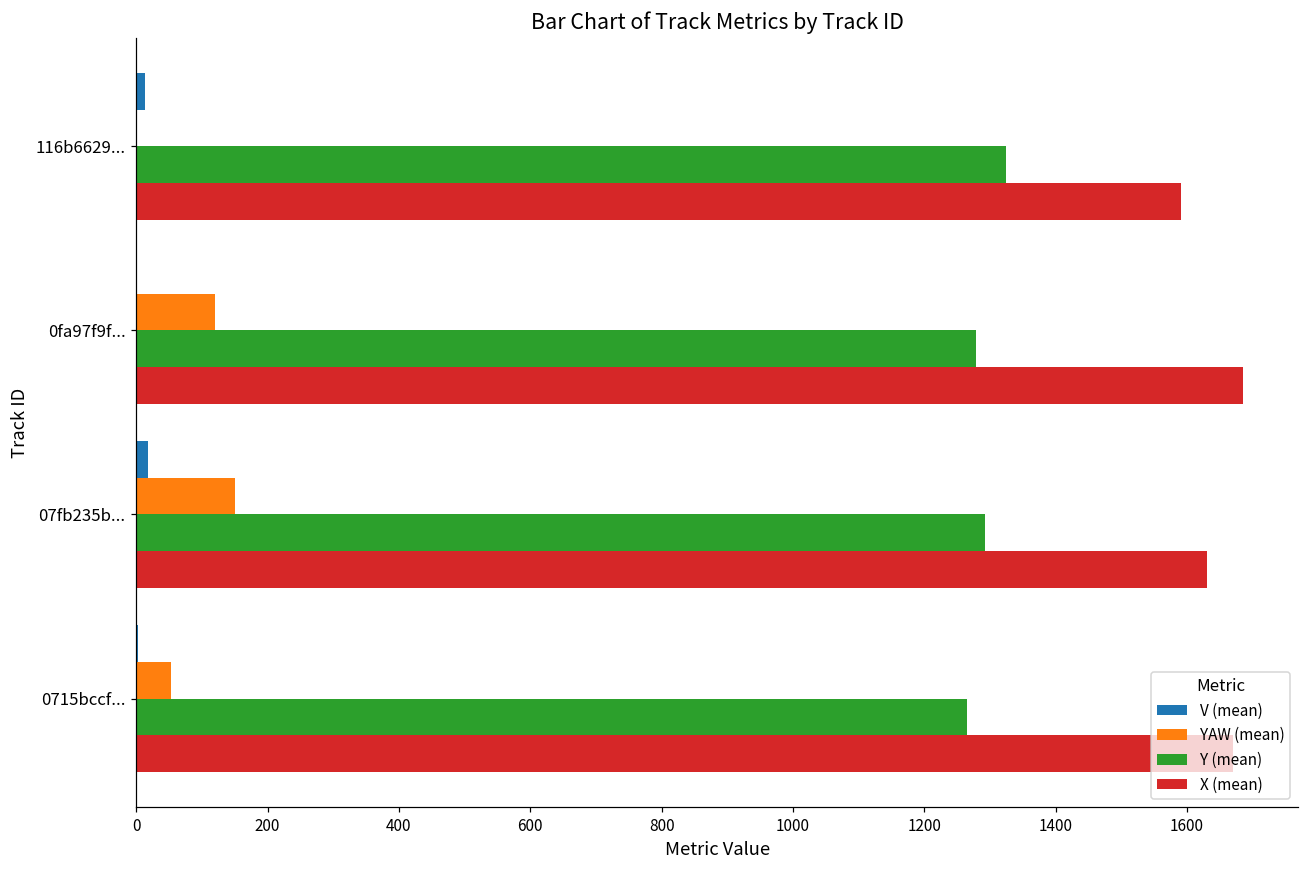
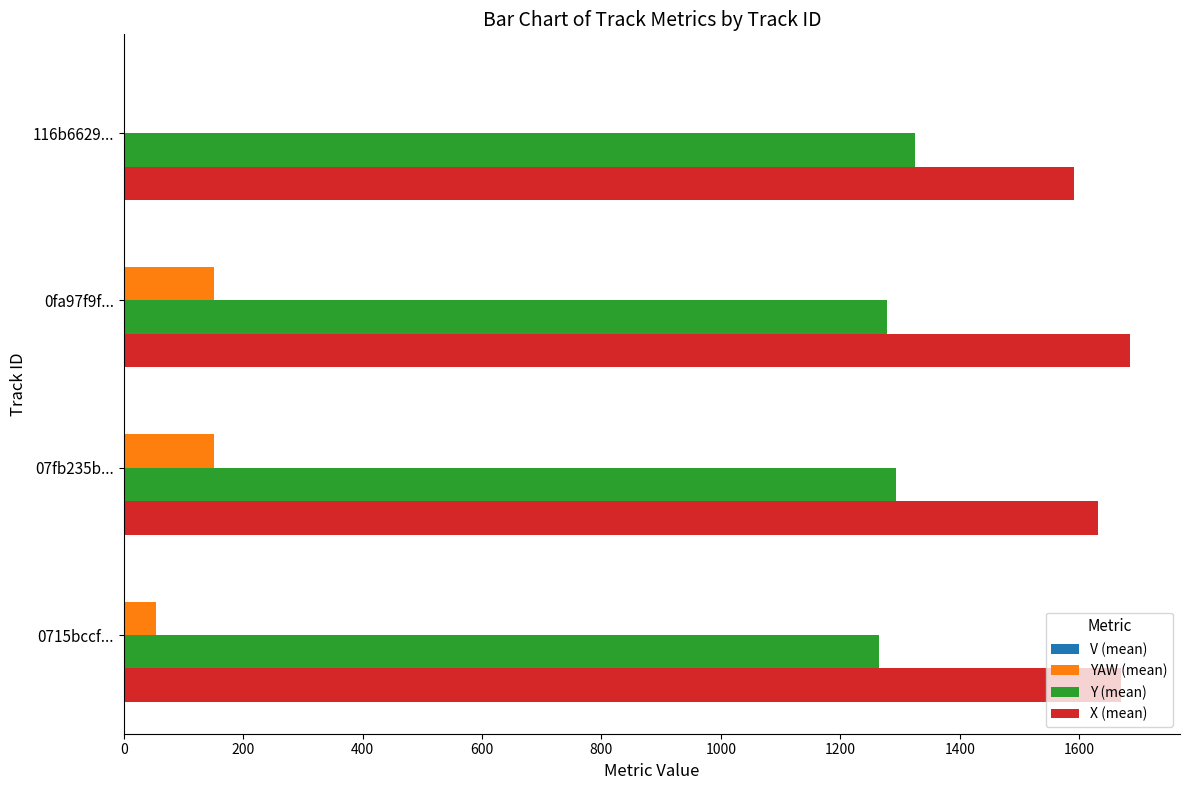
  {
    "V (mean)": {
-     "116b6629...": 10,
-     "07fb235b...": 20
+     "116b6629...": 0,
+     "07fb235b...": 0
    },
    "YAW (mean)": {
      "116b6629...": 0,
-     "0fa97f9f...": 120,
+     "0fa97f9f...": 150,
      "07fb235b...": 150,
      "0715bccf...": 50
    },
    "Y (mean)": {
      "116b6629...": 1320,
      "0fa97f9f...": 1280,
      "07fb235b...": 1290,
      "0715bccf...": 1270
    },
    "X (mean)": {
      "116b6629...": 1590,
      "0fa97f9f...": 1680,
      "07fb235b...": 1630
    }
  }
